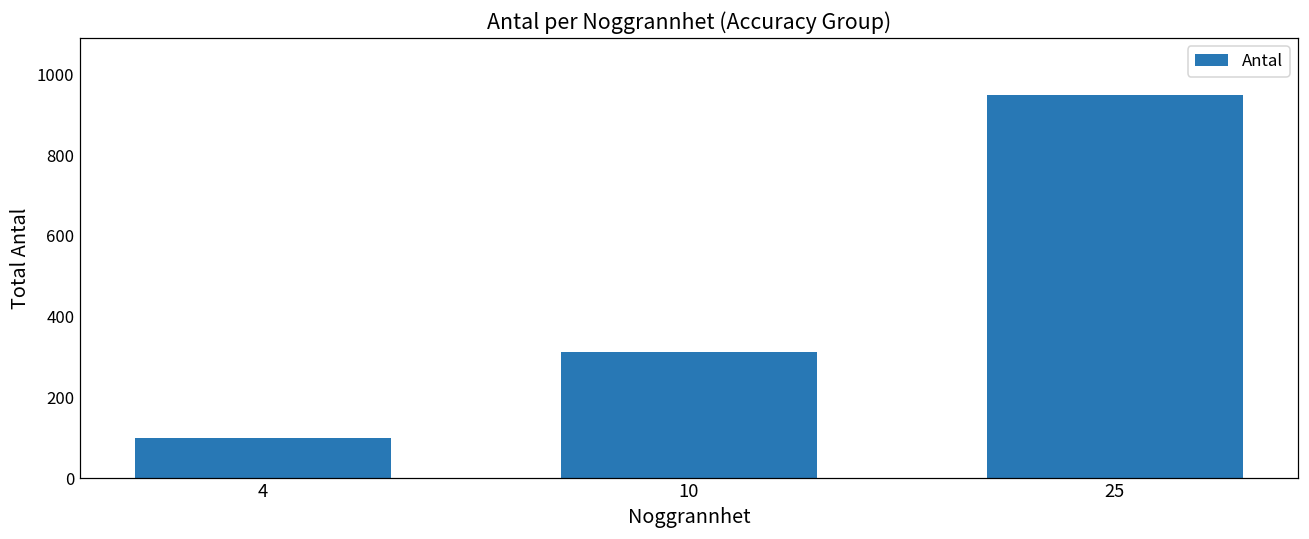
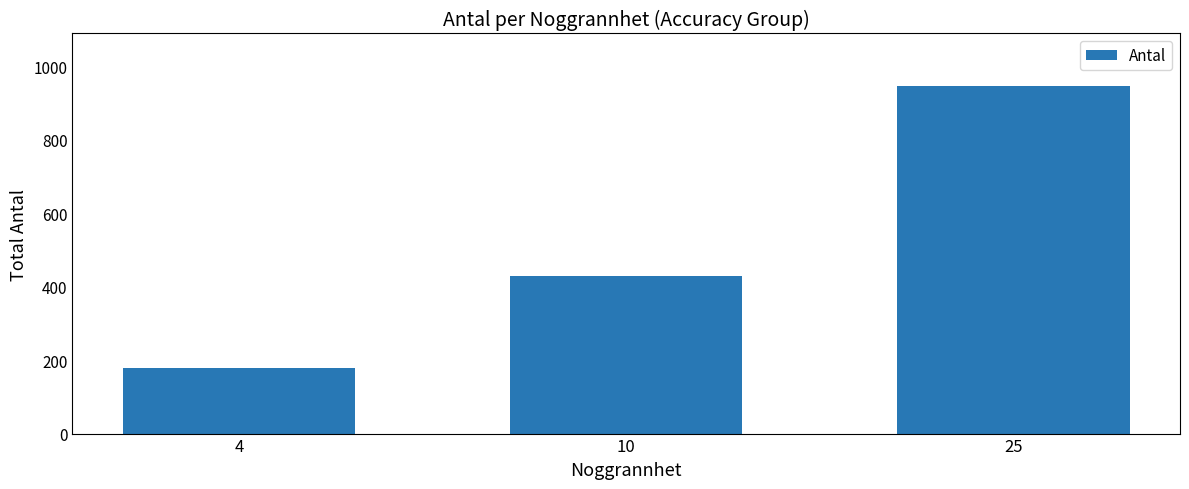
  {
-   "4": 100,
-   "10": 310,
+   "4": 180,
+   "10": 430,
    "25": 950
  }
